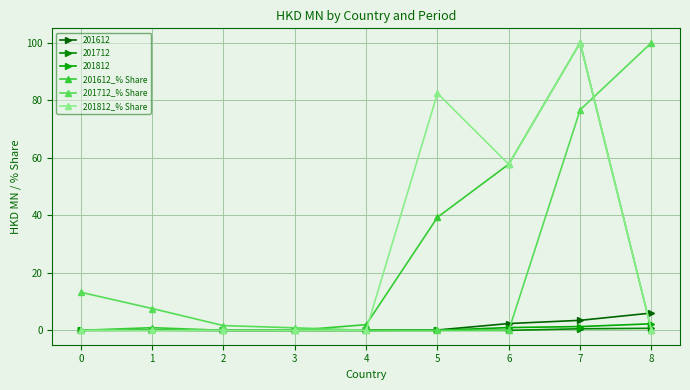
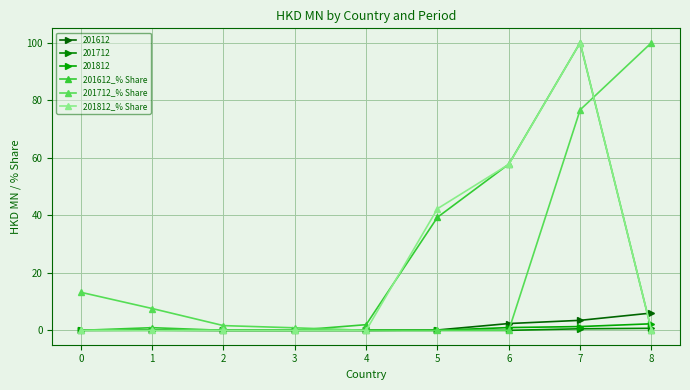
  {
    "201812_% Share": {
-     "5": 82
+     "5": 42
    }
  }
